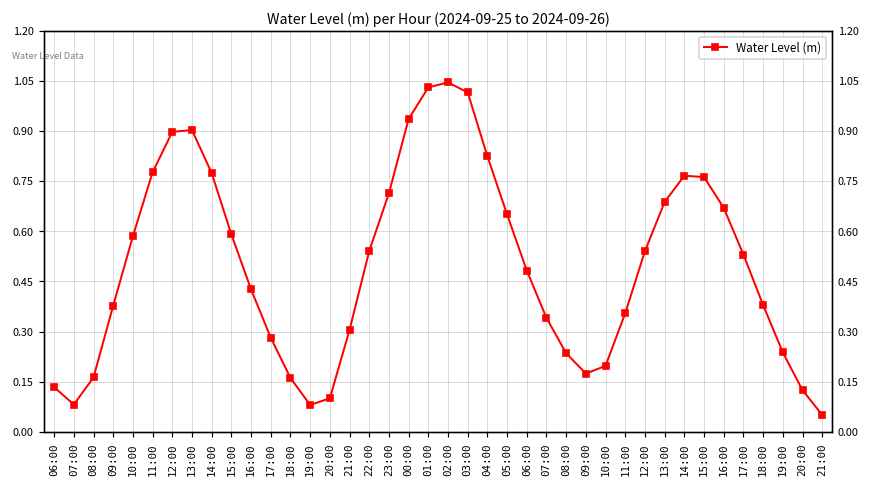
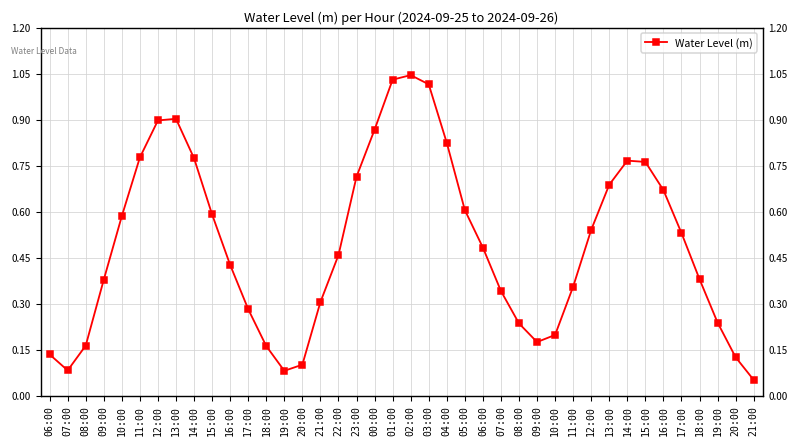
  {
-   "22:00": 0.54,
+   "22:00": 0.46,
    "23:00": 0.71,
-   "00:00": 0.94,
+   "00:00": 0.87,
    "01:00": 1.03,
    "02:00": 1.05,
    "03:00": 1.02,
    "04:00": 0.82,
-   "05:00": 0.65
+   "05:00": 0.60
  }
